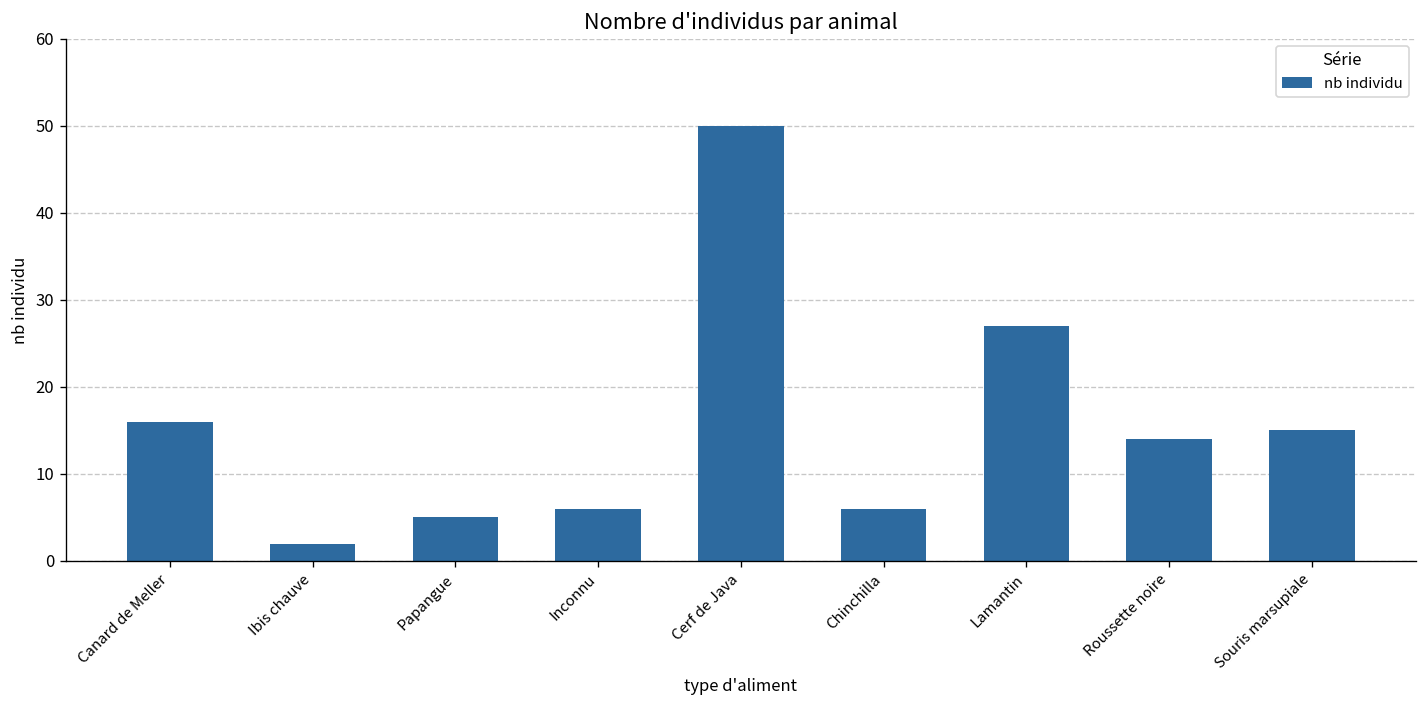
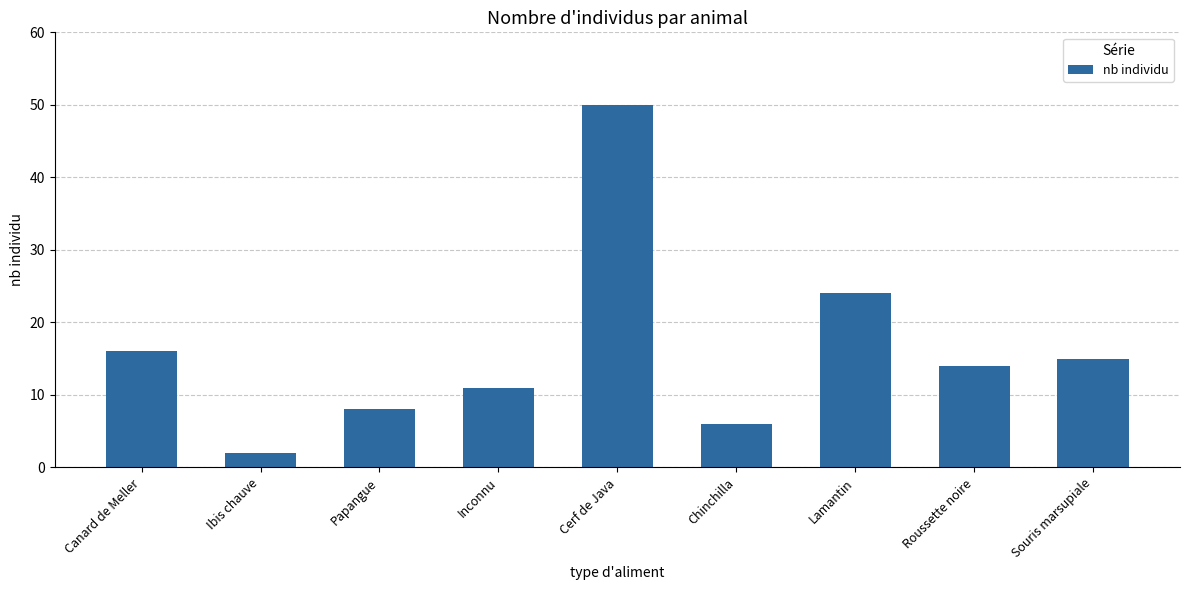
  {
    "Canard de Meller": 16,
    "Ibis chauve": 2,
-   "Papangue": 5,
-   "Inconnu": 6,
+   "Papangue": 8,
+   "Inconnu": 11,
    "Cerf de Java": 50,
    "Chinchilla": 6,
-   "Lamantin": 27,
+   "Lamantin": 24,
    "Roussette noire": 14,
    "Souris marsupiale": 15
  }
